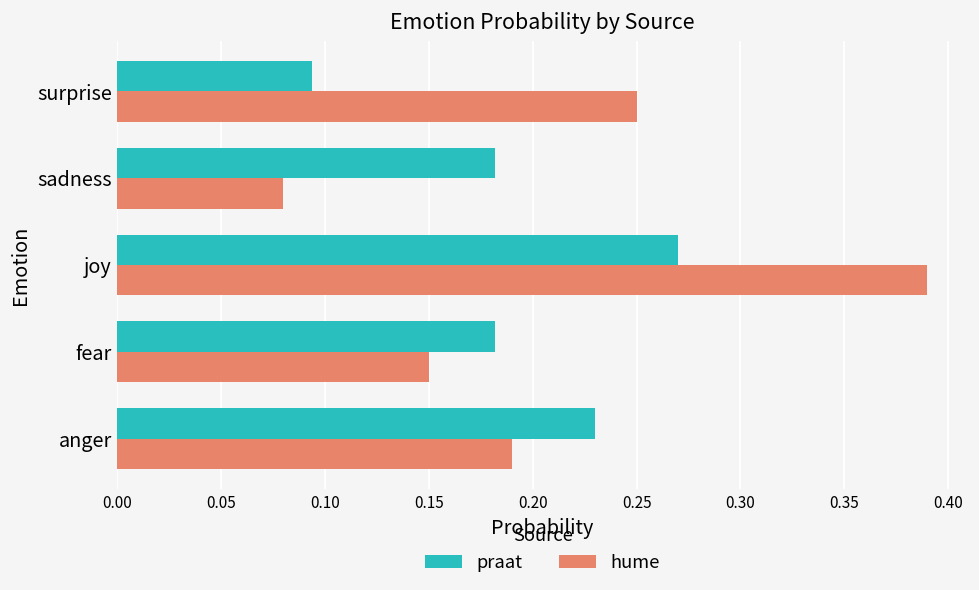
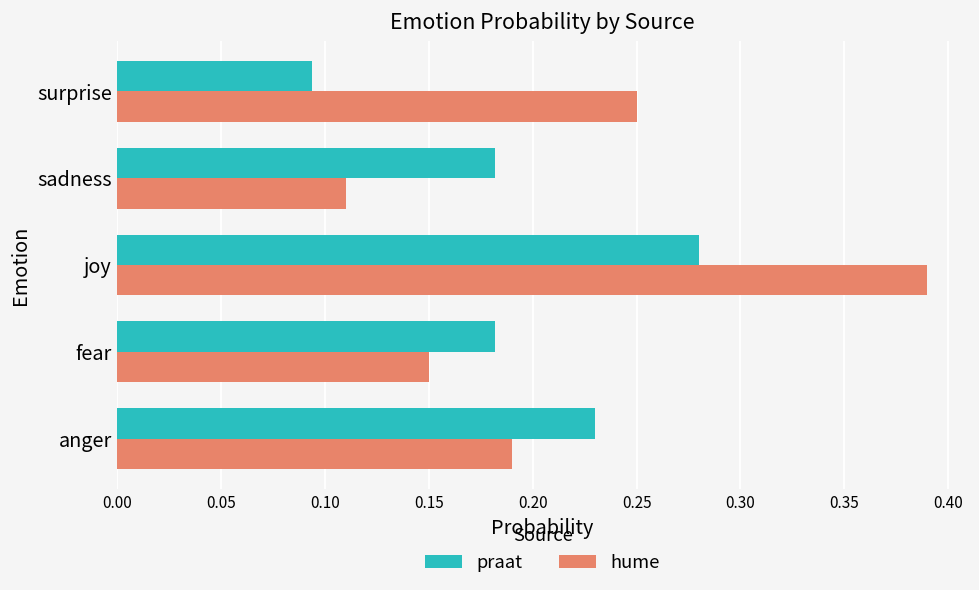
  {
    "praat": {
      "surprise": 0.094,
      "sadness": 0.182,
-     "joy": 0.27,
+     "joy": 0.28,
      "fear": 0.182,
      "anger": 0.23
    },
    "hume": {
      "surprise": 0.25,
-     "sadness": 0.08,
+     "sadness": 0.11,
      "joy": 0.39,
      "fear": 0.15,
      "anger": 0.19
    }
  }
